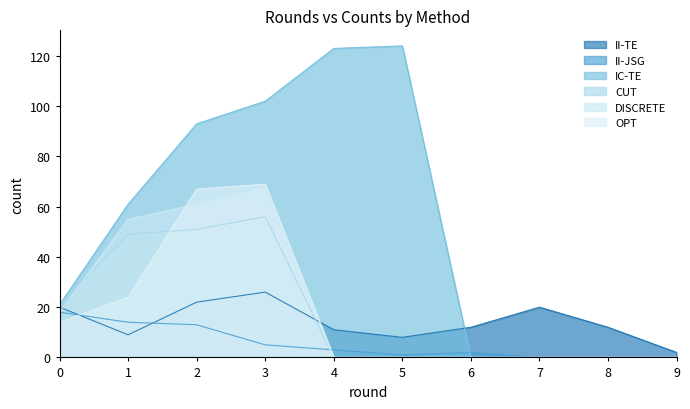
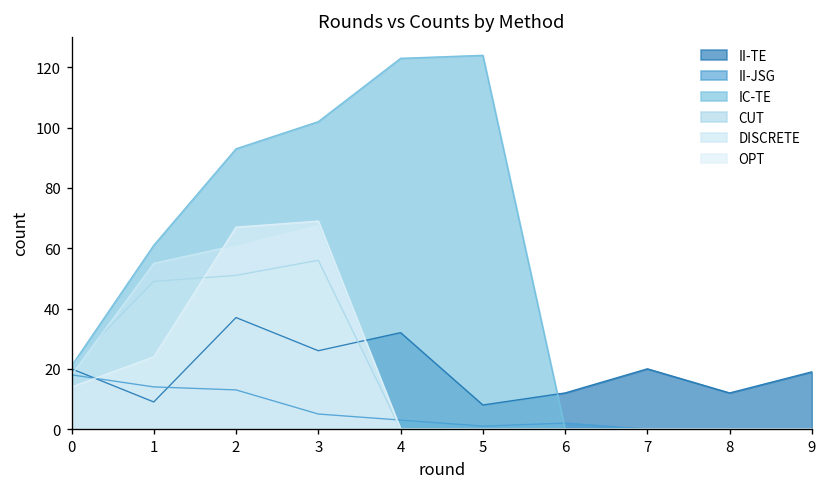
  {
    "II-TE": {
      "1": 9,
-     "2": 22,
+     "2": 37,
      "3": 26,
-     "4": 11,
+     "4": 32,
      "5": 8,
      "6": 12,
      "7": 20,
      "8": 12,
-     "9": 2
+     "9": 19
    }
  }
